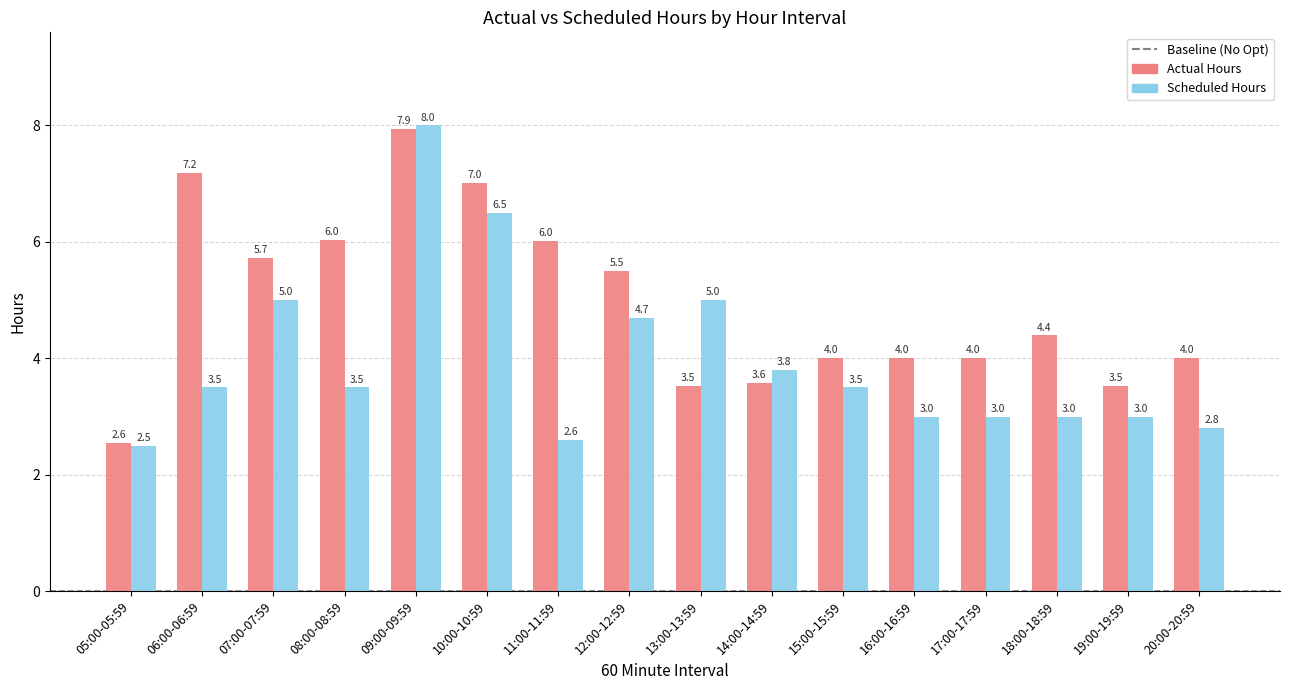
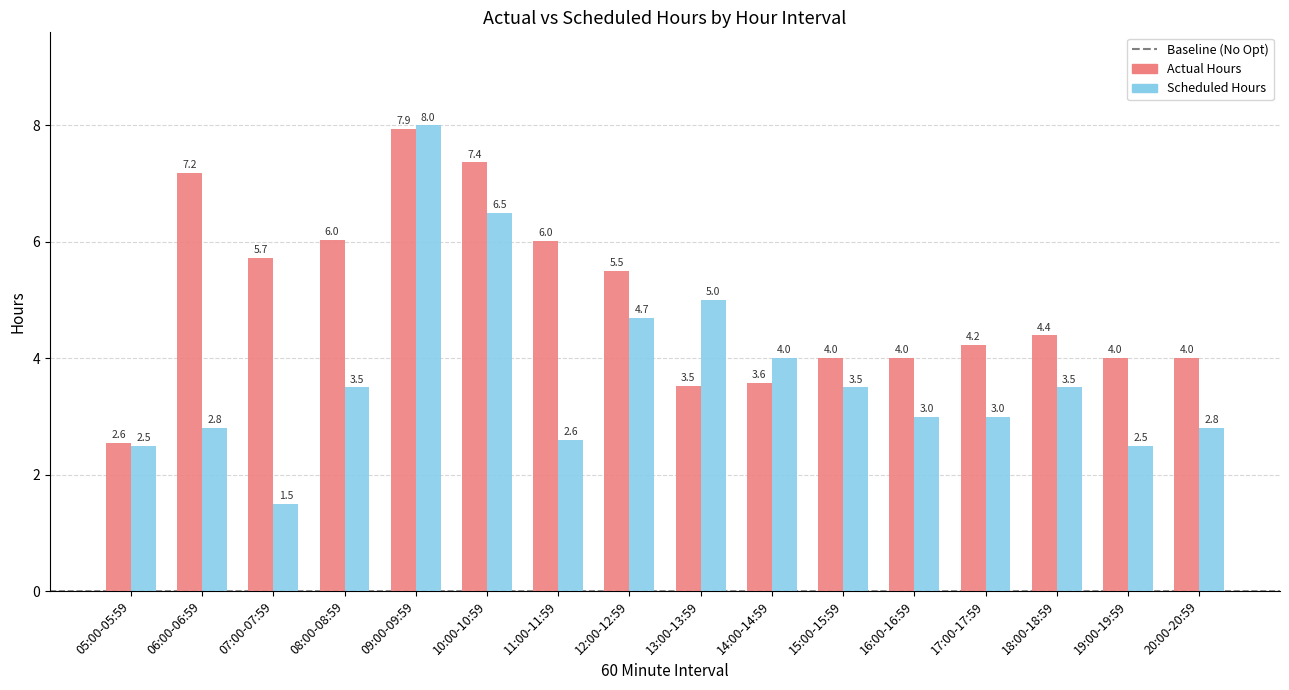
  {
    "Actual Hours": {
      "05:00-05:59": 2.6,
      "06:00-06:59": 7.2,
      "07:00-07:59": 5.7,
      "08:00-08:59": 6.0,
      "09:00-09:59": 7.9,
-     "10:00-10:59": 7.0,
+     "10:00-10:59": 7.4,
      "11:00-11:59": 6.0,
      "12:00-12:59": 5.5,
      "13:00-13:59": 3.5,
      "14:00-14:59": 3.6,
      "15:00-15:59": 4.0,
      "16:00-16:59": 4.0,
-     "17:00-17:59": 4.0,
+     "17:00-17:59": 4.2,
      "18:00-18:59": 4.4,
-     "19:00-19:59": 3.5,
+     "19:00-19:59": 4.0,
      "20:00-20:59": 4.0
    },
    "Scheduled Hours": {
      "05:00-05:59": 2.5,
-     "06:00-06:59": 3.5,
-     "07:00-07:59": 5.0,
+     "06:00-06:59": 2.8,
+     "07:00-07:59": 1.5,
      "08:00-08:59": 3.5,
      "09:00-09:59": 8.0,
      "10:00-10:59": 6.5,
      "11:00-11:59": 2.6,
      "12:00-12:59": 4.7,
      "13:00-13:59": 5.0,
-     "14:00-14:59": 3.8,
+     "14:00-14:59": 4.0,
      "15:00-15:59": 3.5,
      "16:00-16:59": 3.0,
      "17:00-17:59": 3.0,
-     "18:00-18:59": 3.0,
-     "19:00-19:59": 3.0,
+     "18:00-18:59": 3.5,
+     "19:00-19:59": 2.5,
      "20:00-20:59": 2.8
    }
  }
